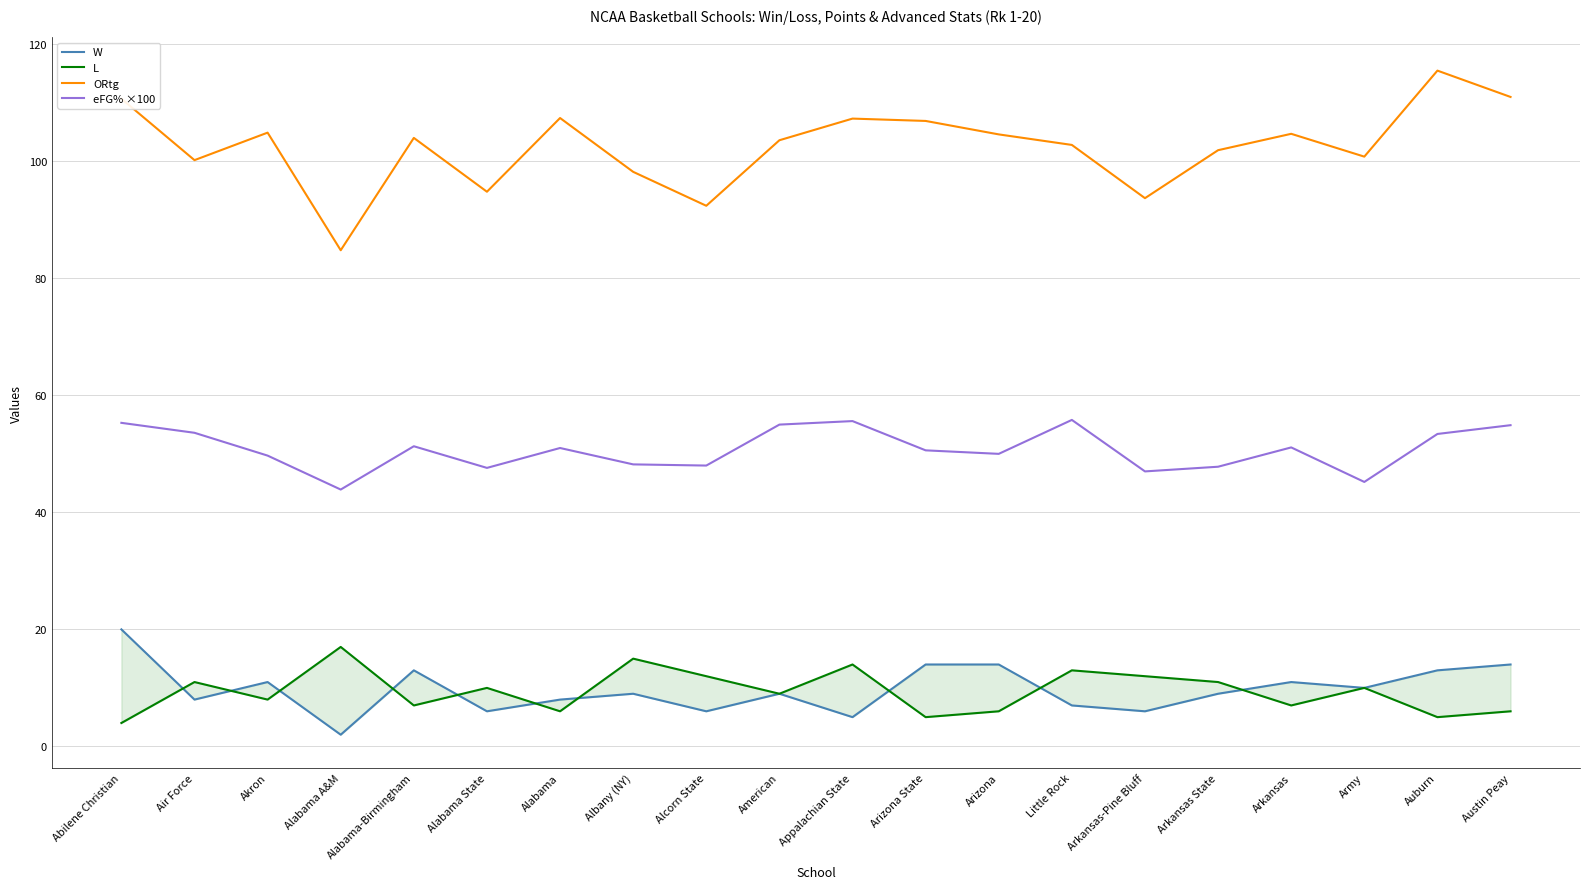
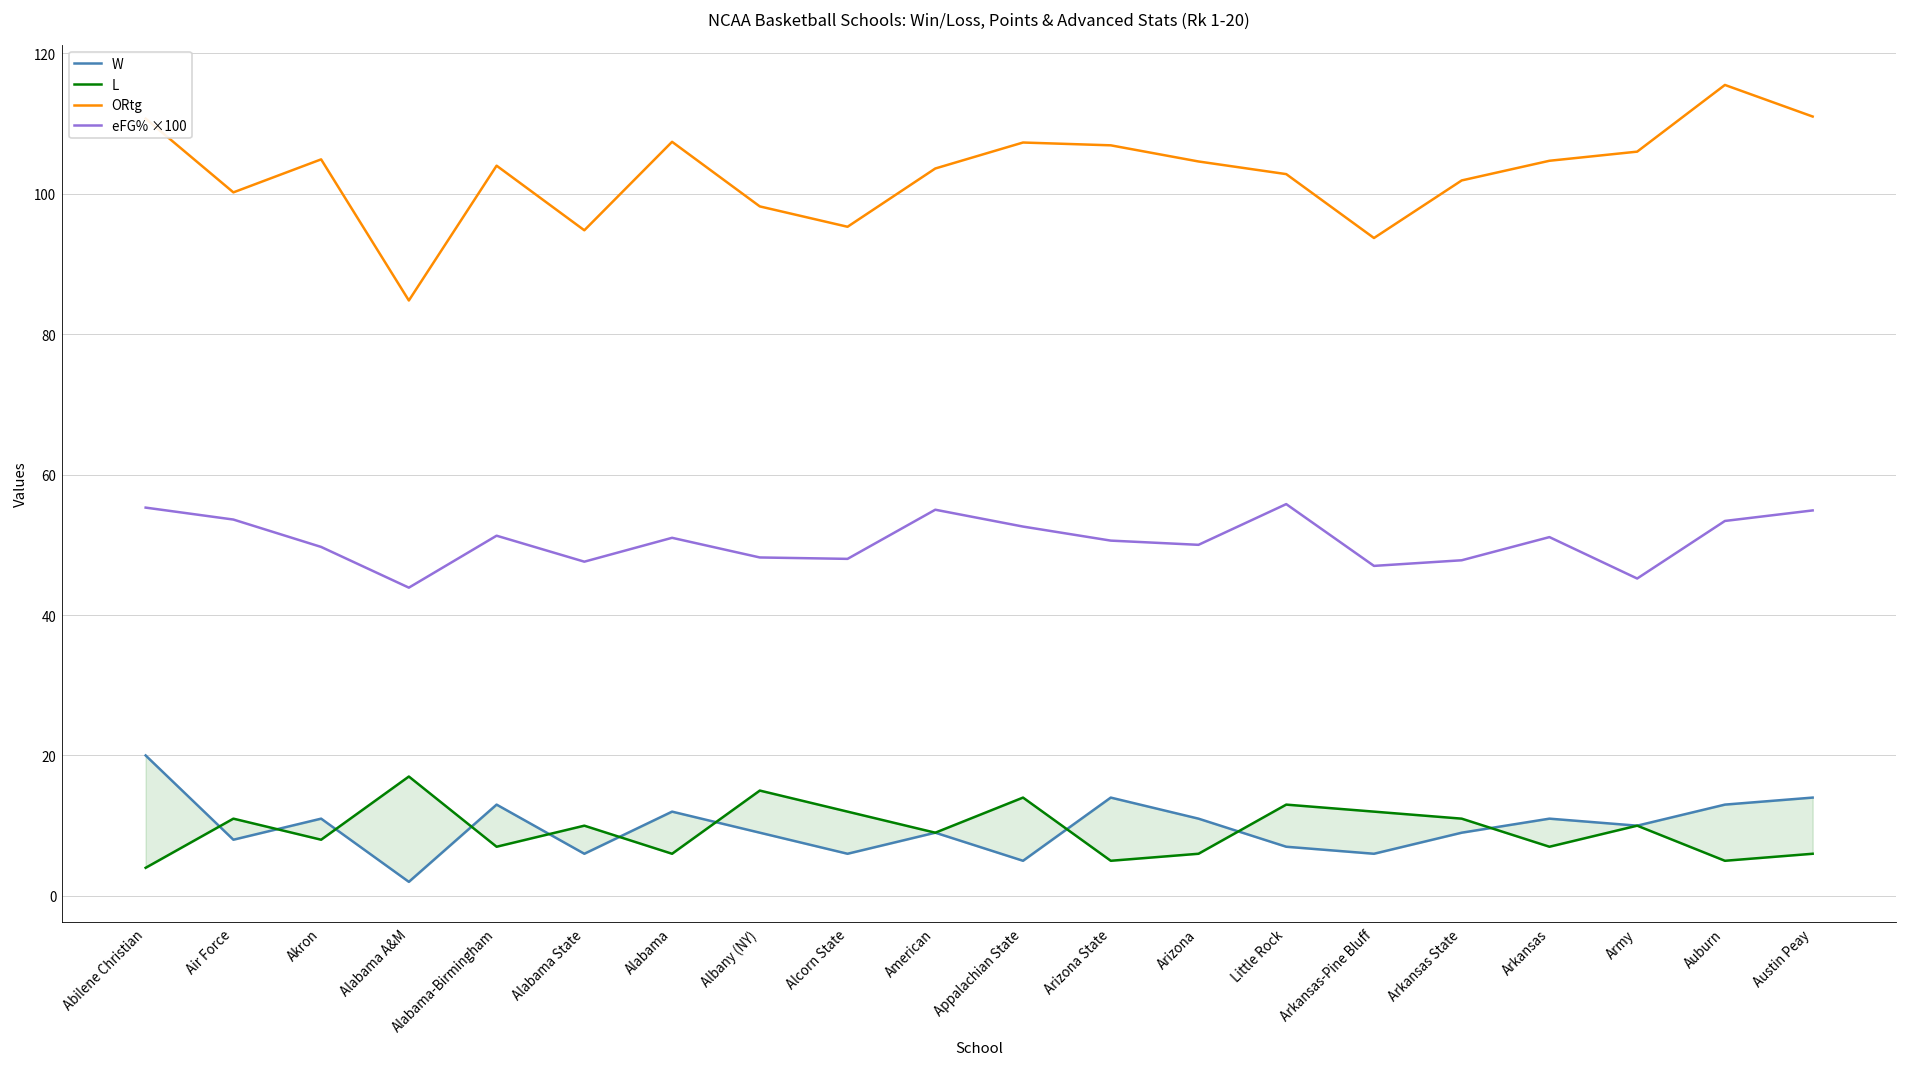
  {
    "W": {
      "Air Force": 8,
      "Alabama A&M": 2,
      "Alabama State": 6,
-     "Alabama": 8,
+     "Alabama": 12,
      "Albany (NY)": 9,
      "Alcorn State": 6,
      "Appalachian State": 5,
-     "Arizona": 14,
+     "Arizona": 11,
      "Little Rock": 7,
      "Arkansas-Pine Bluff": 6,
      "Arkansas State": 9
    },
    "ORtg": {
      "Air Force": 100,
      "Akron": 105,
      "Alabama A&M": 85,
      "Alabama-Birmingham": 104,
      "Alabama State": 95,
      "Alabama": 107,
      "Albany (NY)": 98,
-     "Alcorn State": 92,
+     "Alcorn State": 95,
      "American": 104,
      "Appalachian State": 107,
      "Arizona State": 107,
      "Arizona": 105,
      "Little Rock": 103,
      "Arkansas-Pine Bluff": 94,
      "Arkansas State": 102,
      "Arkansas": 105,
-     "Army": 101,
+     "Army": 106,
      "Auburn": 116,
      "Austin Peay": 111
    },
    "eFG% ×100": {
      "Abilene Christian": 55,
      "Air Force": 54,
      "Akron": 50,
      "Alabama A&M": 44,
      "Alabama-Birmingham": 51,
      "Alabama State": 48,
      "Alabama": 51,
      "Albany (NY)": 48,
      "Alcorn State": 48,
      "American": 55,
-     "Appalachian State": 56,
+     "Appalachian State": 53,
      "Arizona State": 51,
      "Arizona": 50,
      "Little Rock": 56,
      "Arkansas-Pine Bluff": 47,
      "Arkansas State": 48,
      "Arkansas": 51,
      "Army": 45,
      "Auburn": 53,
      "Austin Peay": 55
    }
  }
